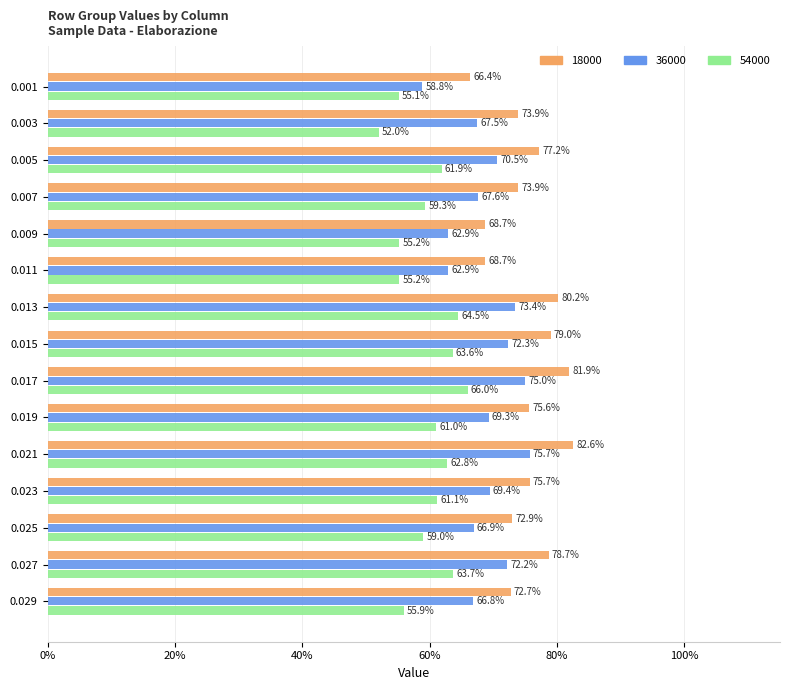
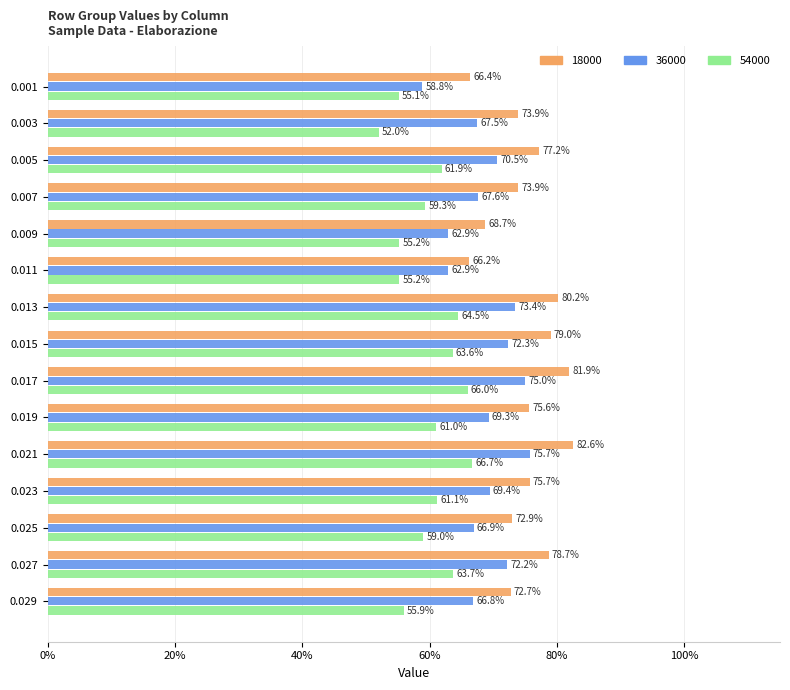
  {
    "18000": {
      "0.001": "66.4%",
      "0.003": "73.9%",
      "0.005": "77.2%",
      "0.007": "73.9%",
      "0.009": "68.7%",
-     "0.011": "68.7%",
+     "0.011": "66.2%",
      "0.013": "80.2%",
      "0.015": "79.0%",
      "0.017": "81.9%",
      "0.019": "75.6%",
      "0.021": "82.6%",
      "0.023": "75.7%",
      "0.025": "72.9%",
      "0.027": "78.7%",
      "0.029": "72.7%"
    },
    "36000": {
      "0.001": "58.8%",
      "0.003": "67.5%",
      "0.005": "70.5%",
      "0.007": "67.6%",
      "0.009": "62.9%",
      "0.011": "62.9%",
      "0.013": "73.4%",
      "0.015": "72.3%",
      "0.017": "75.0%",
      "0.019": "69.3%",
      "0.021": "75.7%",
      "0.023": "69.4%",
      "0.025": "66.9%",
      "0.027": "72.2%",
      "0.029": "66.8%"
    },
    "54000": {
      "0.001": "55.1%",
      "0.003": "52.0%",
      "0.005": "61.9%",
      "0.007": "59.3%",
      "0.009": "55.2%",
      "0.011": "55.2%",
      "0.013": "64.5%",
      "0.015": "63.6%",
      "0.017": "66.0%",
      "0.019": "61.0%",
-     "0.021": "62.8%",
+     "0.021": "66.7%",
      "0.023": "61.1%",
      "0.025": "59.0%",
      "0.027": "63.7%",
      "0.029": "55.9%"
    }
  }
